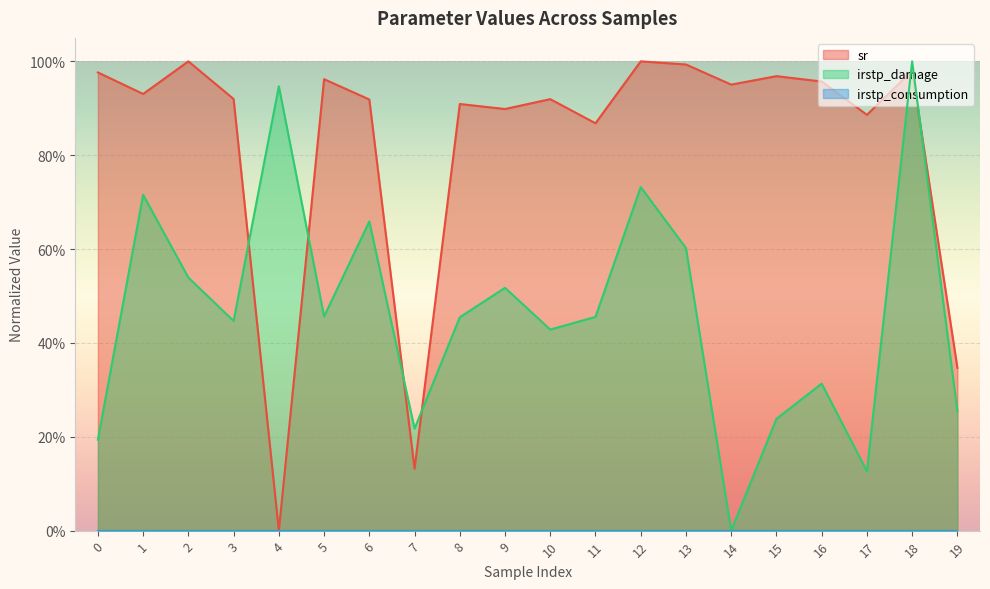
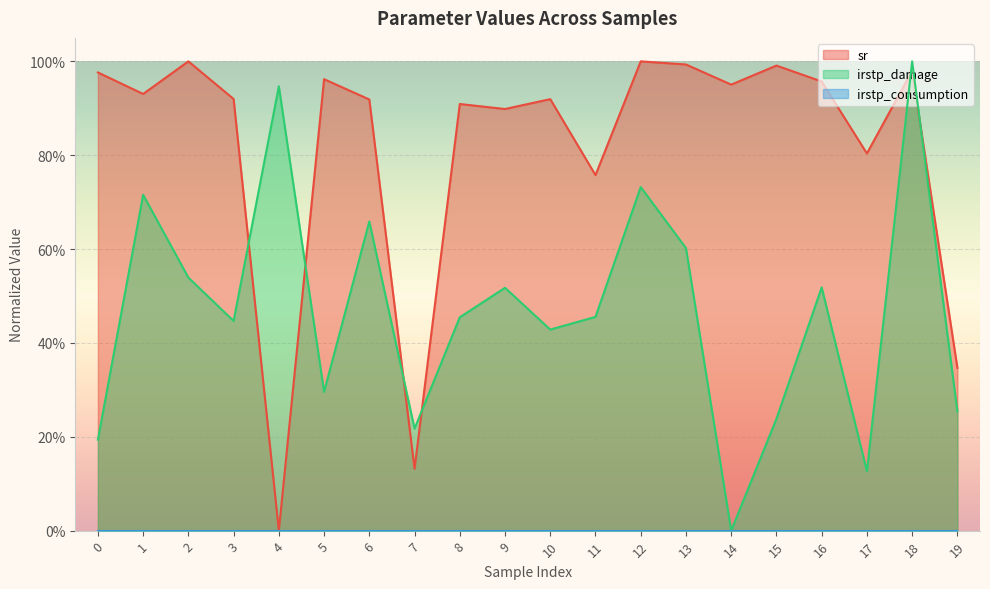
  {
    "sr": {
      "0": "98%",
      "1": "93%",
      "2": "100%",
      "3": "92%",
      "5": "96%",
      "6": "92%",
      "7": "13%",
      "8": "91%",
      "9": "90%",
      "10": "92%",
-     "11": "87%",
+     "11": "76%",
      "12": "100%",
      "13": "99%",
      "14": "95%",
-     "15": "97%",
-     "17": "89%",
+     "15": "99%",
+     "17": "80%",
      "19": "35%"
    },
    "irstp_damage": {
      "0": "19%",
      "1": "72%",
      "2": "54%",
      "3": "45%",
      "4": "95%",
-     "5": "46%",
+     "5": "30%",
      "6": "66%",
      "7": "22%",
      "8": "45%",
      "9": "52%",
      "10": "43%",
      "11": "46%",
      "12": "73%",
      "13": "60%",
      "15": "24%",
-     "16": "31%",
+     "16": "52%",
      "17": "13%",
      "19": "25%"
    },
    "irstp_consumption": {
      "0": "0%",
      "1": "0%",
      "2": "0%",
      "3": "0%",
      "5": "0%",
      "6": "0%",
      "7": "0%",
      "8": "0%",
      "9": "0%",
      "10": "0%",
      "11": "0%",
      "12": "0%",
      "13": "0%",
      "15": "0%",
      "16": "0%",
      "17": "0%",
      "18": "0%",
      "19": "0%"
    }
  }
